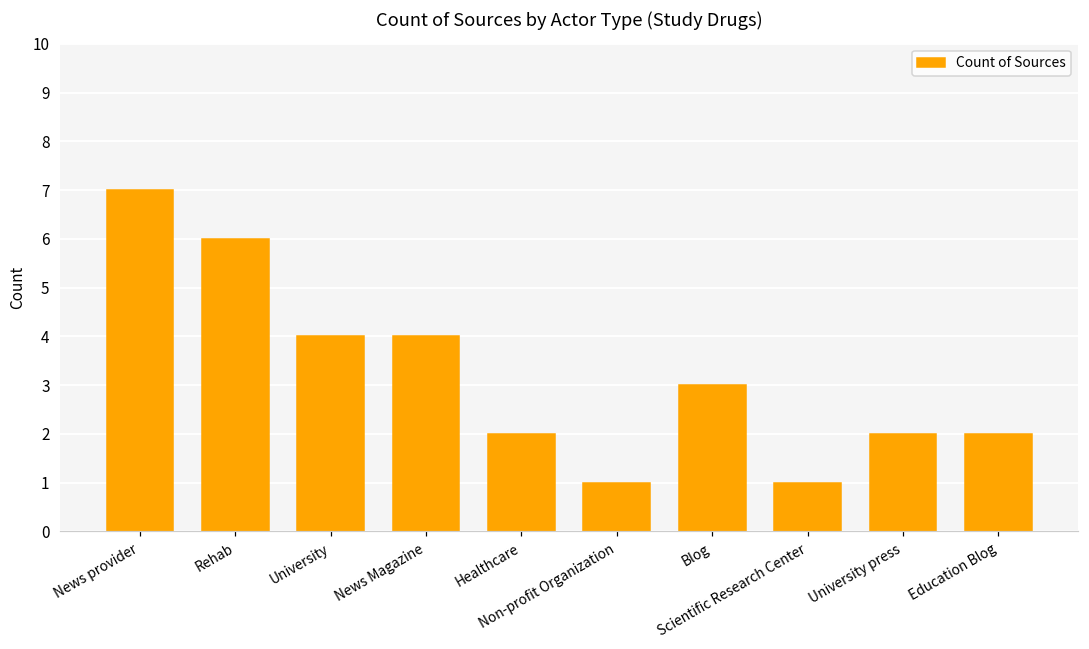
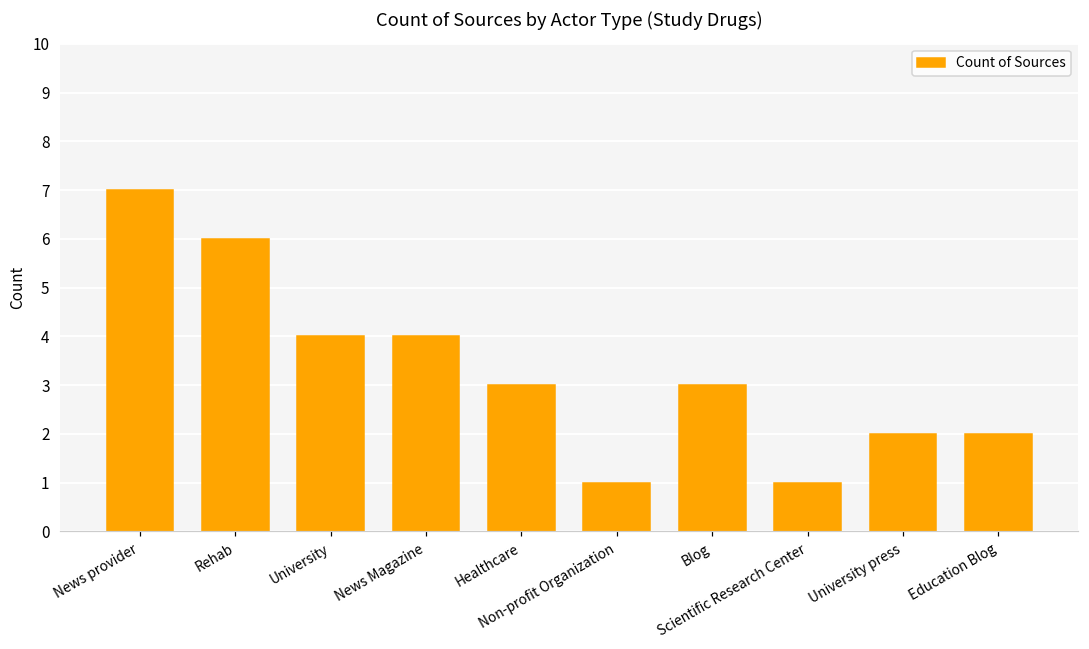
  {
    "News provider": 7,
    "Rehab": 6,
    "University": 4,
    "News Magazine": 4,
-   "Healthcare": 2,
+   "Healthcare": 3,
    "Non-profit Organization": 1,
    "Blog": 3,
    "Scientific Research Center": 1,
    "University press": 2,
    "Education Blog": 2
  }
